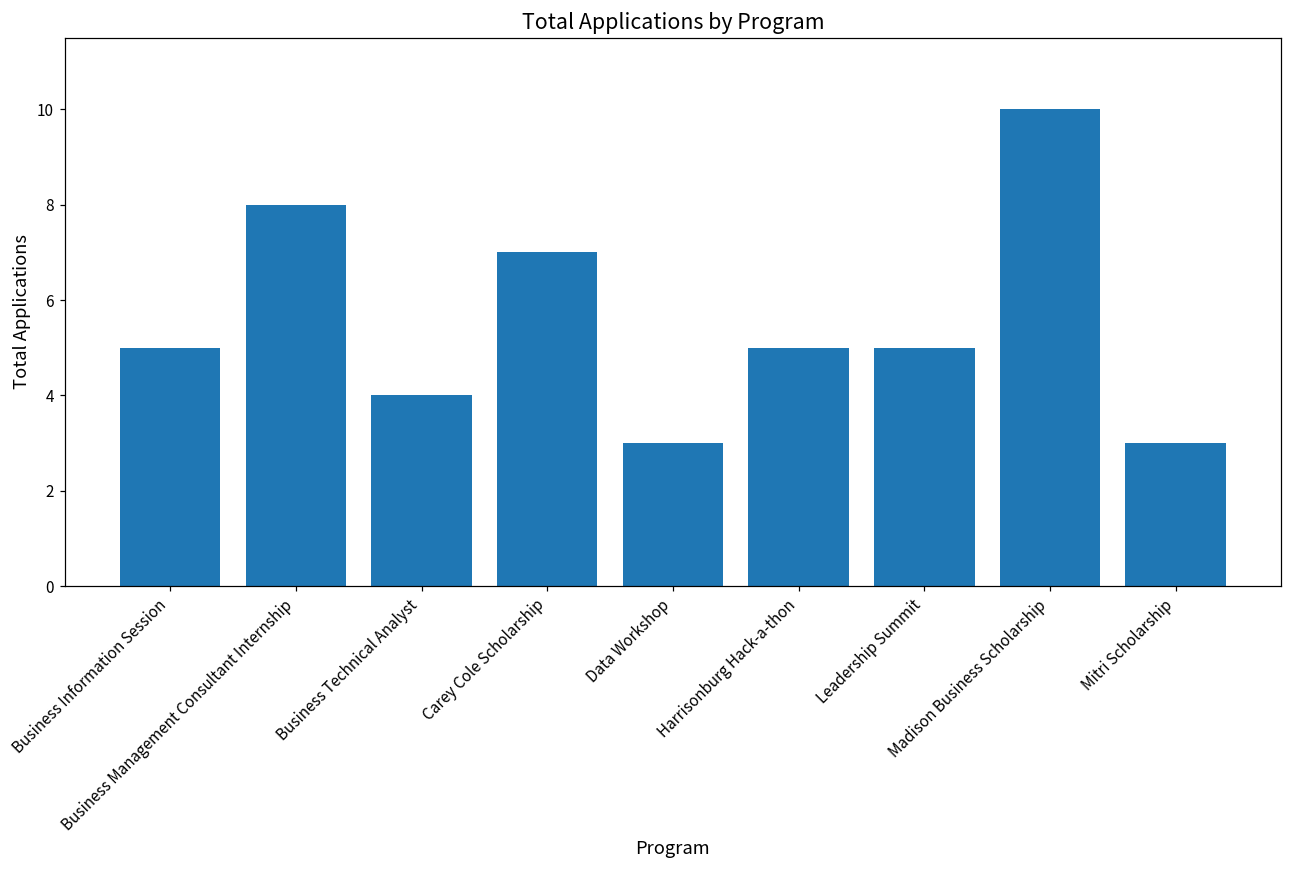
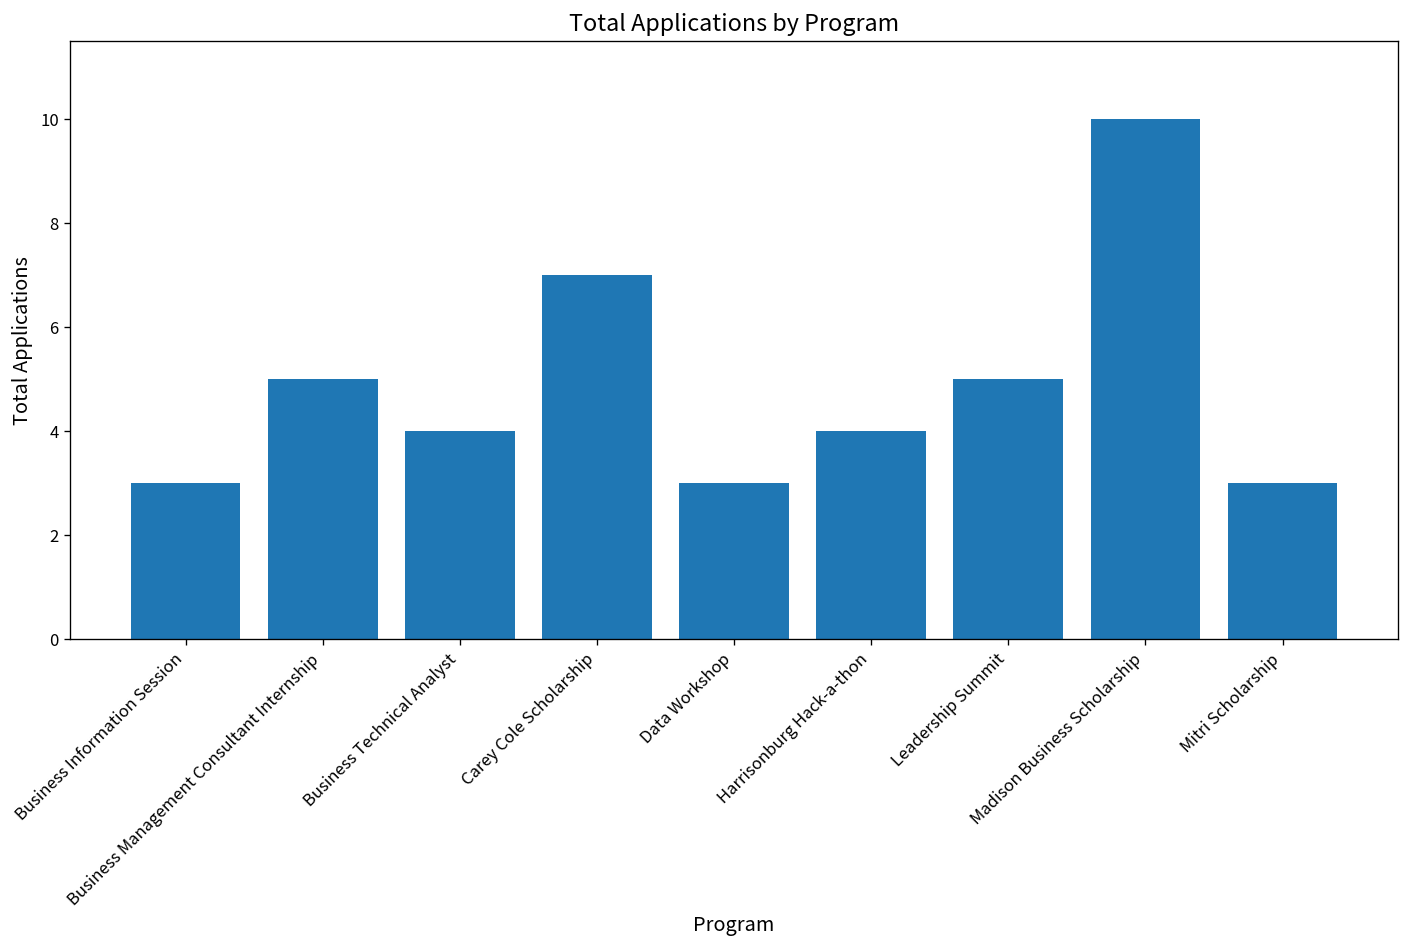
  {
-   "Business Information Session": 5,
-   "Business Management Consultant Internship": 8,
+   "Business Information Session": 3,
+   "Business Management Consultant Internship": 5,
    "Business Technical Analyst": 4,
    "Carey Cole Scholarship": 7,
    "Data Workshop": 3,
-   "Harrisonburg Hack-a-thon": 5,
+   "Harrisonburg Hack-a-thon": 4,
    "Leadership Summit": 5,
    "Madison Business Scholarship": 10,
    "Mitri Scholarship": 3
  }
